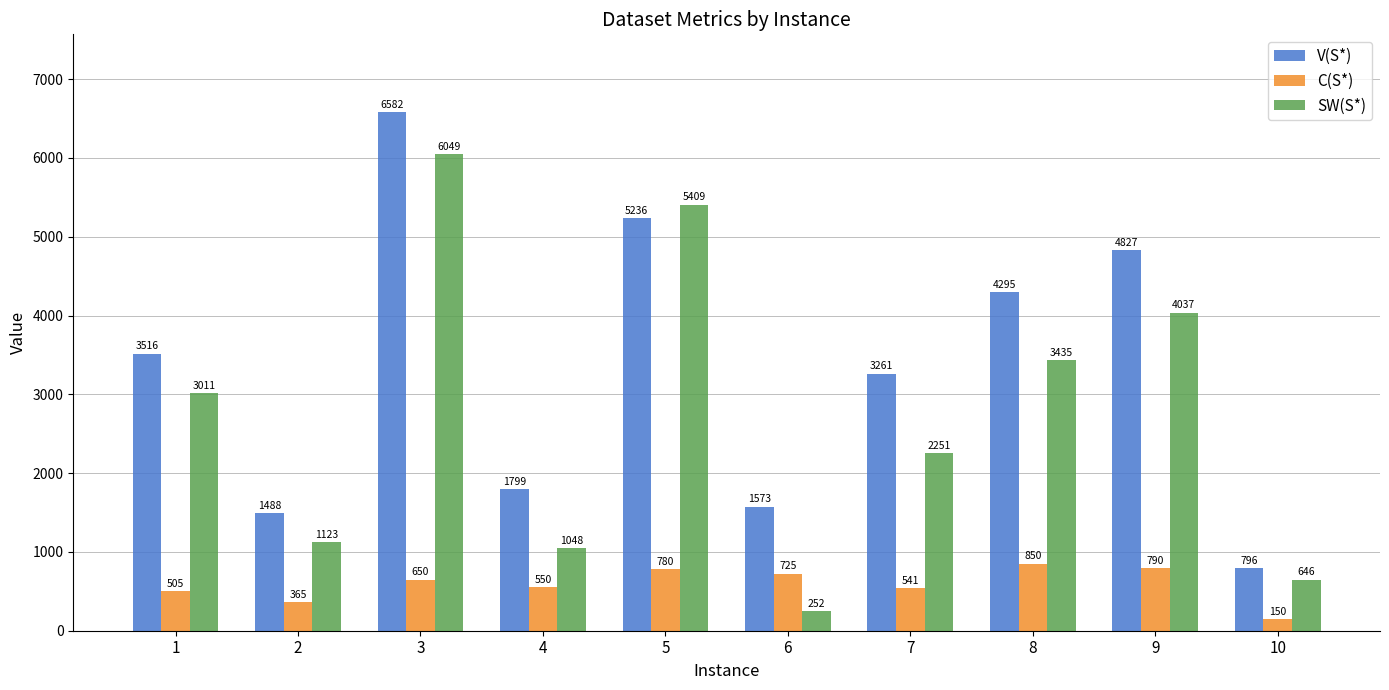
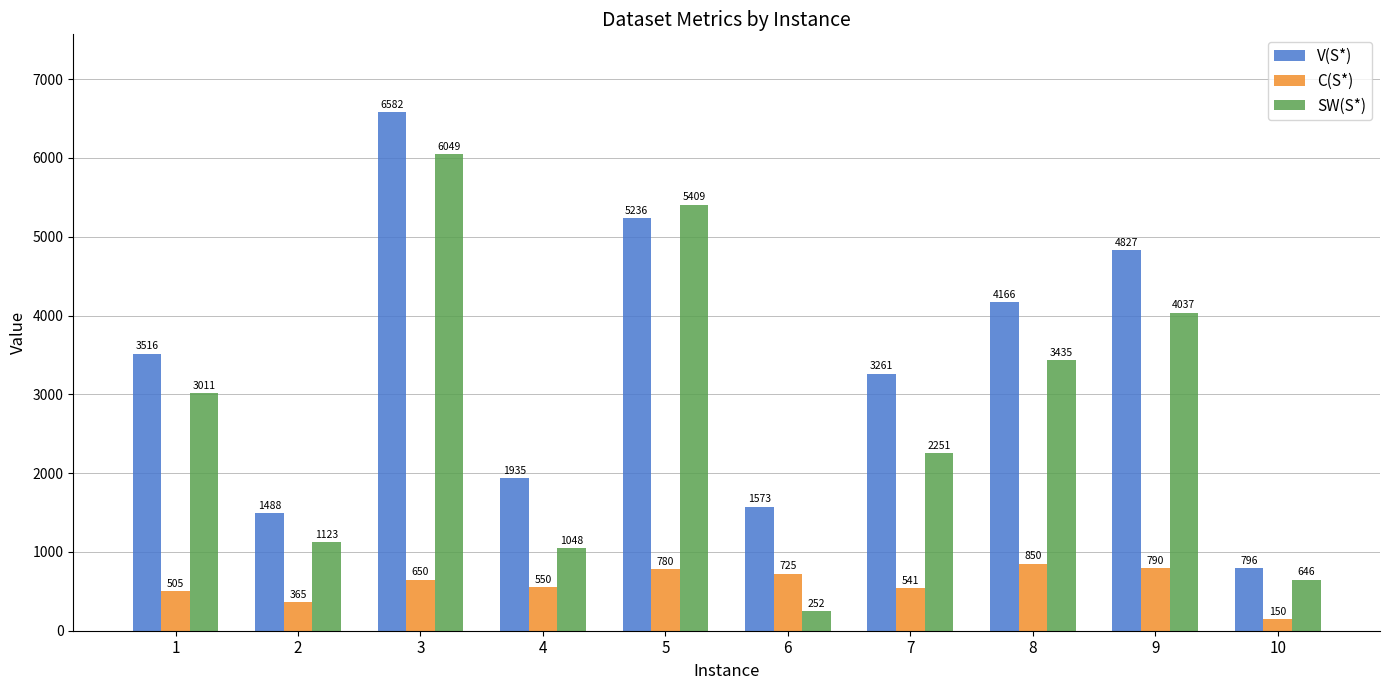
  {
    "V(S*)": {
      "1": 3516,
      "2": 1488,
      "3": 6582,
-     "4": 1799,
+     "4": 1935,
      "5": 5236,
      "6": 1573,
      "7": 3261,
-     "8": 4295,
+     "8": 4166,
      "9": 4827,
      "10": 796
    },
    "C(S*)": {
      "1": 505,
      "2": 365,
      "3": 650,
      "4": 550,
      "5": 780,
      "6": 725,
      "7": 541,
      "8": 850,
      "9": 790,
      "10": 150
    },
    "SW(S*)": {
      "1": 3011,
      "2": 1123,
      "3": 6049,
      "4": 1048,
      "5": 5409,
      "6": 252,
      "7": 2251,
      "8": 3435,
      "9": 4037,
      "10": 646
    }
  }
